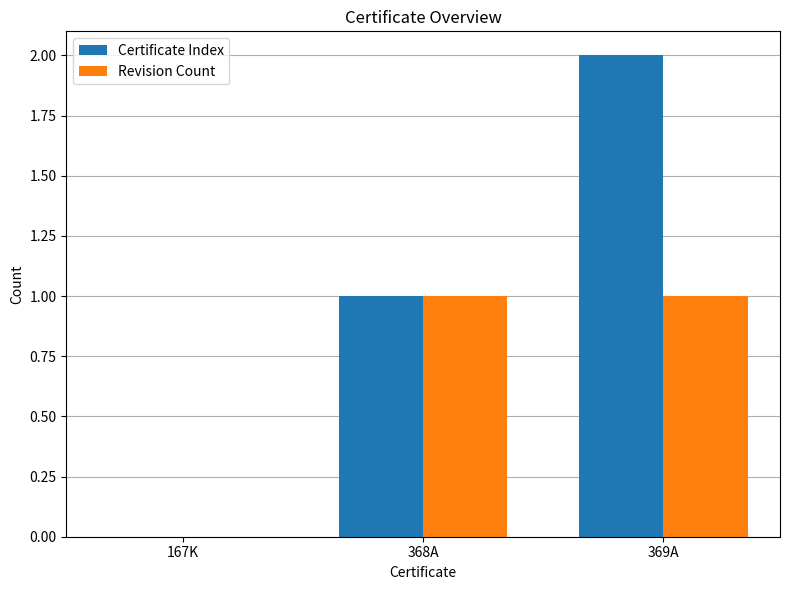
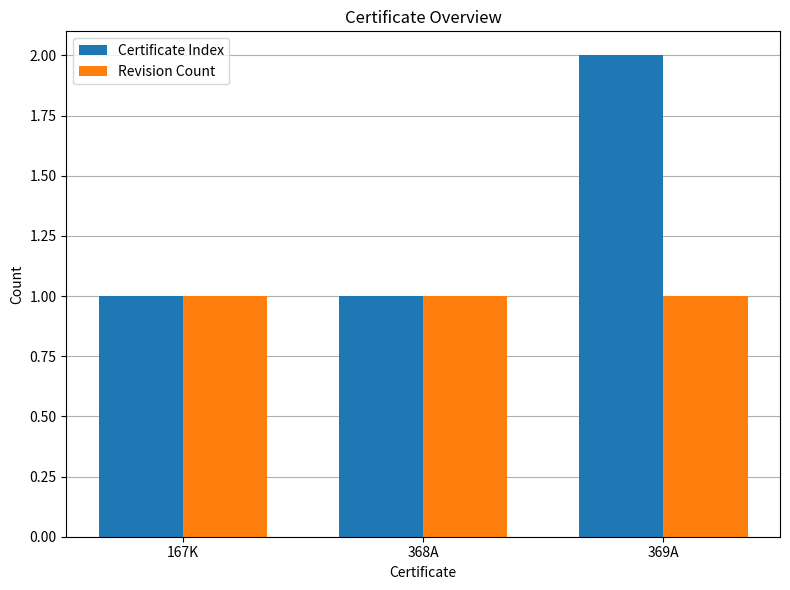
  {
    "Certificate Index": {
-     "167K": 0,
+     "167K": 1,
      "368A": 1,
      "369A": 2
    },
    "Revision Count": {
-     "167K": 0,
+     "167K": 1,
      "368A": 1,
      "369A": 1
    }
  }
